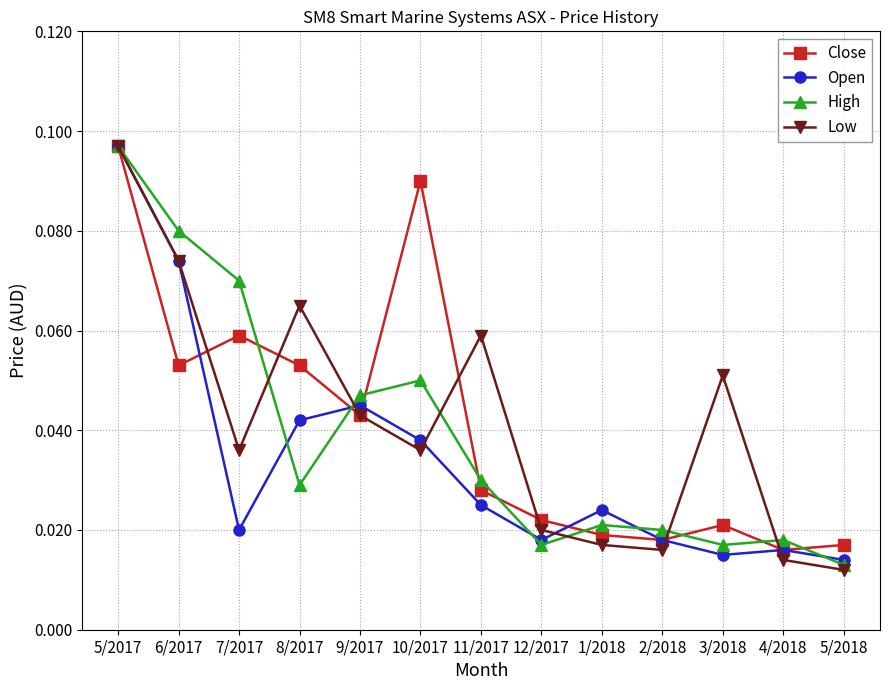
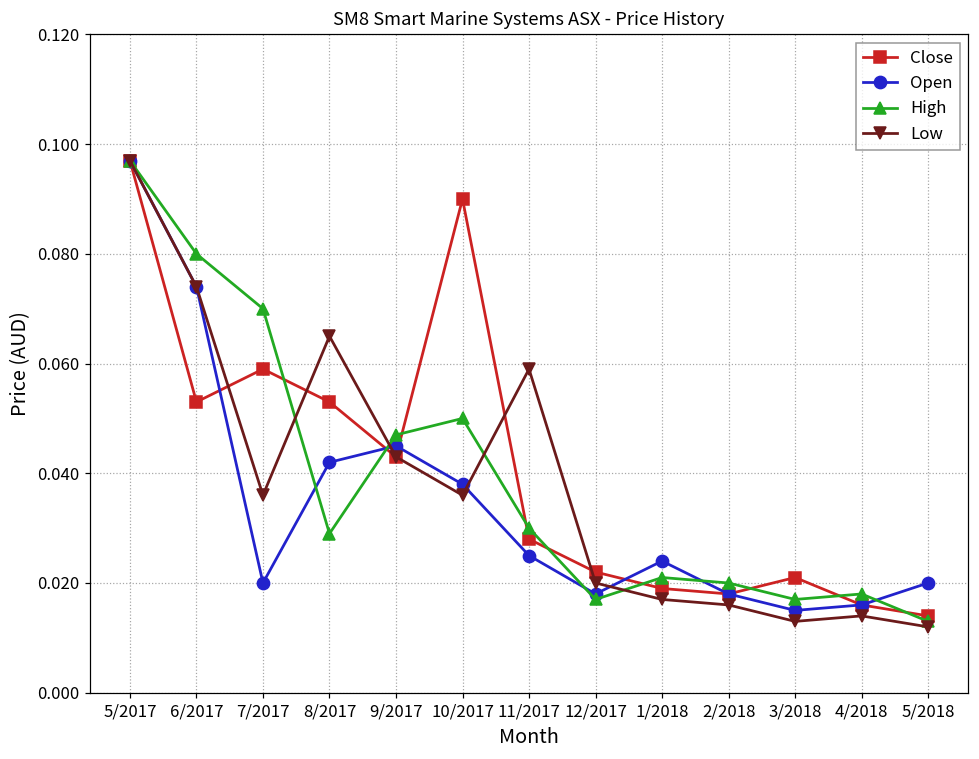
  {
    "Close": {
      "6/2017": 0.053,
      "7/2017": 0.059,
      "8/2017": 0.053,
      "10/2017": 0.090,
      "11/2017": 0.028,
      "12/2017": 0.022,
      "1/2018": 0.019,
      "3/2018": 0.021,
-     "5/2018": 0.017
+     "5/2018": 0.014
    },
    "Open": {
      "7/2017": 0.020,
      "8/2017": 0.042,
      "9/2017": 0.045,
      "10/2017": 0.038,
      "11/2017": 0.025,
      "12/2017": 0.018,
      "1/2018": 0.024,
      "3/2018": 0.015,
-     "5/2018": 0.014
+     "5/2018": 0.020
    },
    "High": {
      "6/2017": 0.080,
      "7/2017": 0.070,
      "8/2017": 0.029,
      "9/2017": 0.047,
      "10/2017": 0.050,
      "11/2017": 0.030,
      "12/2017": 0.017,
      "1/2018": 0.021,
      "2/2018": 0.020,
      "3/2018": 0.017,
      "4/2018": 0.018,
      "5/2018": 0.013
    },
    "Low": {
      "7/2017": 0.036,
      "8/2017": 0.065,
      "10/2017": 0.036,
      "11/2017": 0.059,
      "12/2017": 0.020,
      "1/2018": 0.017,
      "2/2018": 0.016,
-     "3/2018": 0.051,
+     "3/2018": 0.013,
      "4/2018": 0.014,
      "5/2018": 0.012
    }
  }
